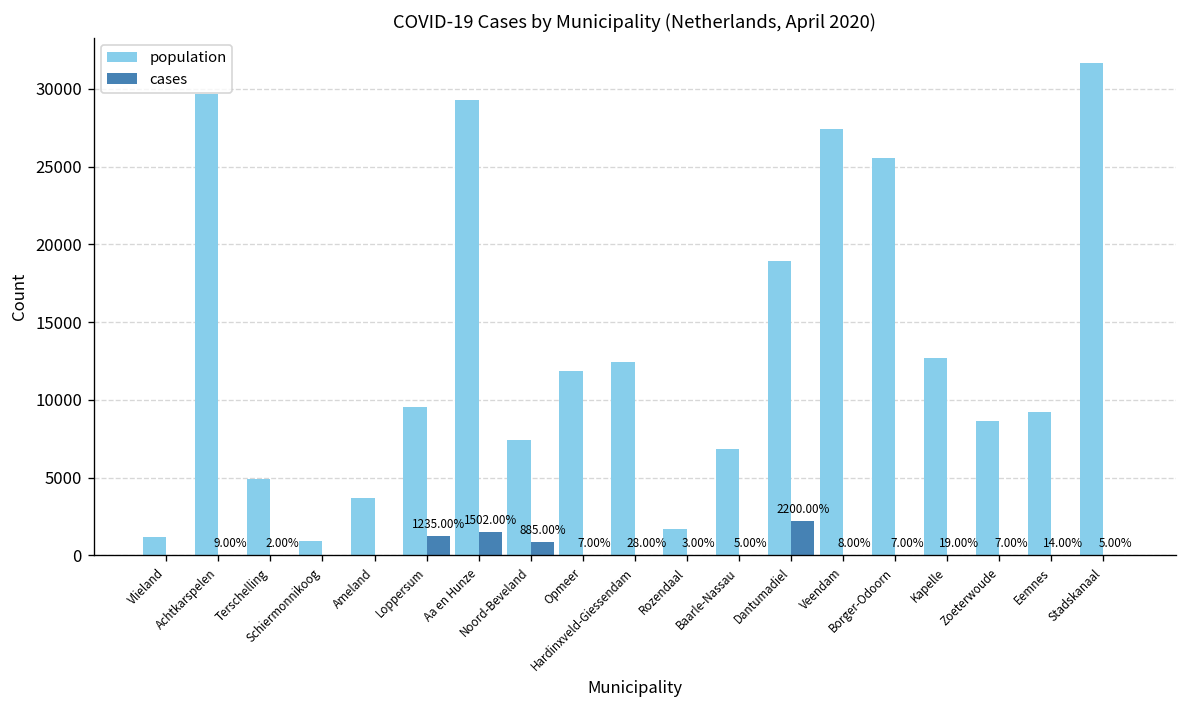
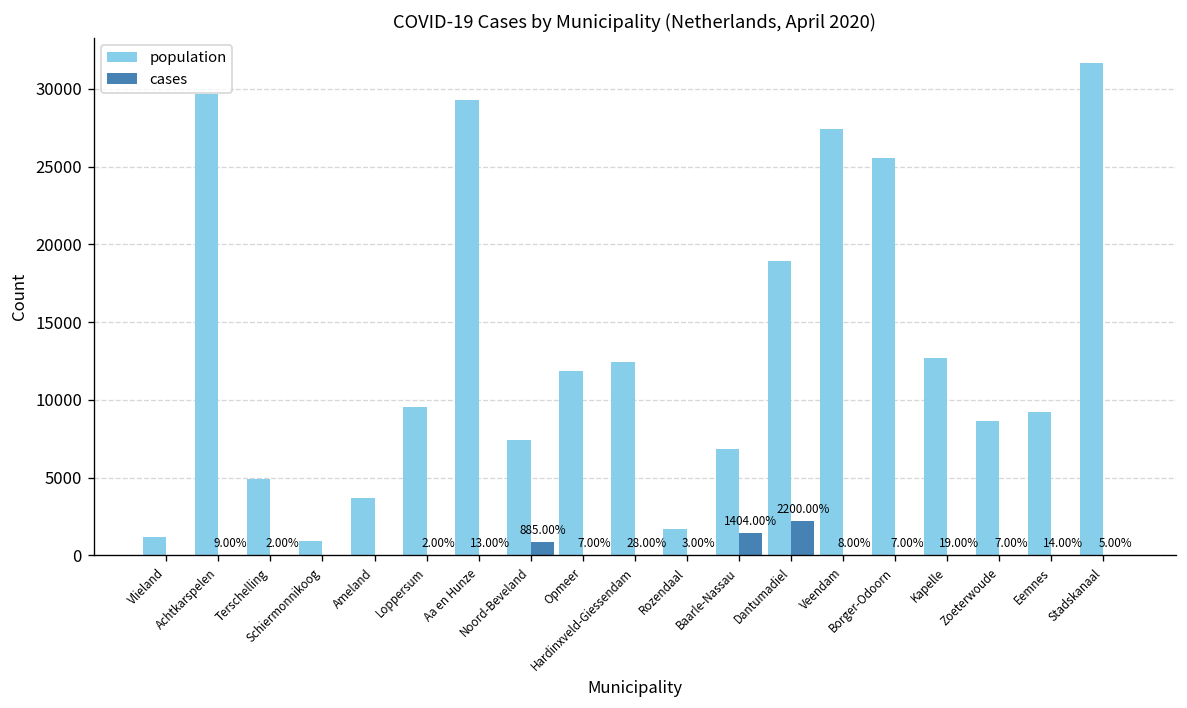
  {
    "population": {
      "Vlieland": "1200",
      "Achtkarspelen": "29700",
      "Terschelling": "4900",
      "Schiermonnikoog": "900",
      "Ameland": "3700",
      "Loppersum": "9500",
      "Aa en Hunze": "29300",
      "Noord-Beveland": "7400",
      "Opmeer": "11800",
      "Hardinxveld-Giessendam": "12400",
      "Rozendaal": "1700",
      "Baarle-Nassau": "6900",
      "Dantumadiel": "18900",
      "Veendam": "27400",
      "Borger-Odoorn": "25600",
      "Kapelle": "12700",
      "Zoeterwoude": "8600",
      "Eemnes": "9200",
      "Stadskanaal": "31700"
    },
    "cases": {
      "Achtkarspelen": "9.00%",
      "Terschelling": "2.00%",
-     "Loppersum": "1235.00%",
-     "Aa en Hunze": "1502.00%",
+     "Loppersum": "2.00%",
+     "Aa en Hunze": "13.00%",
      "Noord-Beveland": "885.00%",
      "Opmeer": "7.00%",
      "Hardinxveld-Giessendam": "28.00%",
      "Rozendaal": "3.00%",
-     "Baarle-Nassau": "5.00%",
+     "Baarle-Nassau": "1404.00%",
      "Dantumadiel": "2200.00%",
      "Veendam": "8.00%",
      "Borger-Odoorn": "7.00%",
      "Kapelle": "19.00%",
      "Zoeterwoude": "7.00%",
      "Eemnes": "14.00%",
      "Stadskanaal": "5.00%"
    }
  }
